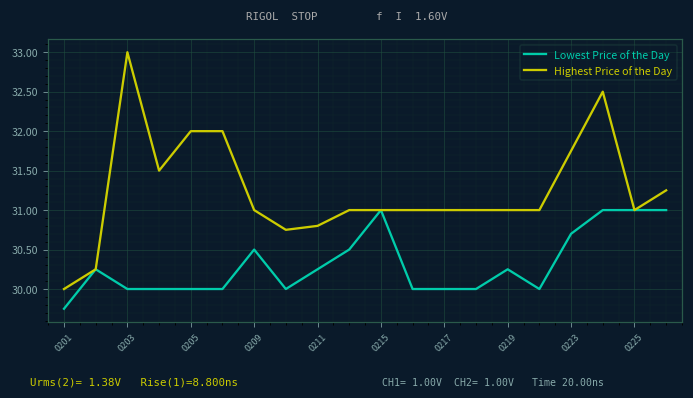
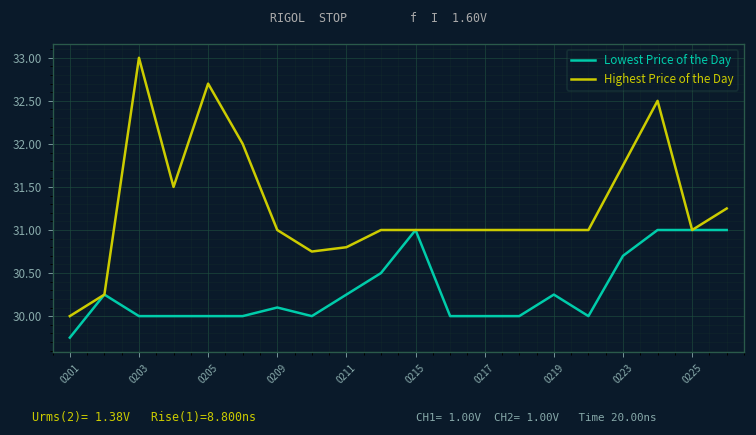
  {
    "Lowest Price of the Day": {
      "0201": 29.8,
      "0203": 30.0,
      "0205": 30.0,
-     "0209": 30.5,
+     "0209": 30.1,
      "0211": 30.3,
      "0217": 30.0,
      "0219": 30.3,
      "0223": 30.7
    },
    "Highest Price of the Day": {
      "0201": 30.0,
      "0203": 33.0,
-     "0205": 32.0,
+     "0205": 32.7,
      "0209": 31.0,
      "0211": 30.8,
      "0217": 31.0,
      "0219": 31.0,
      "0223": 31.8
    }
  }
